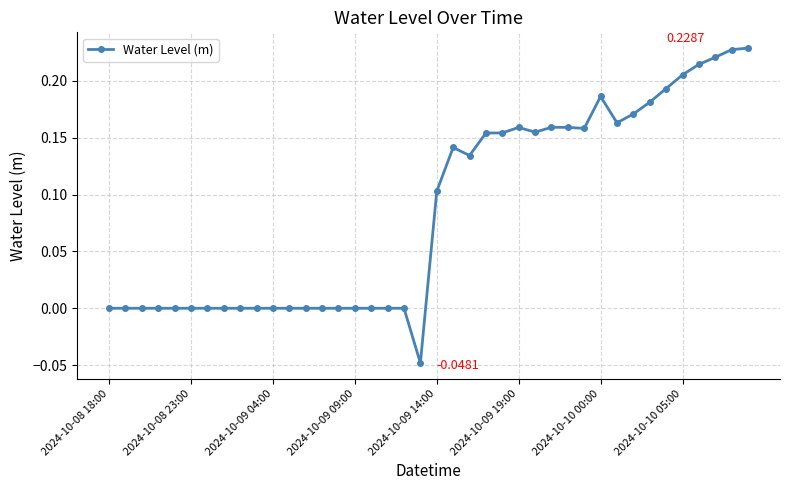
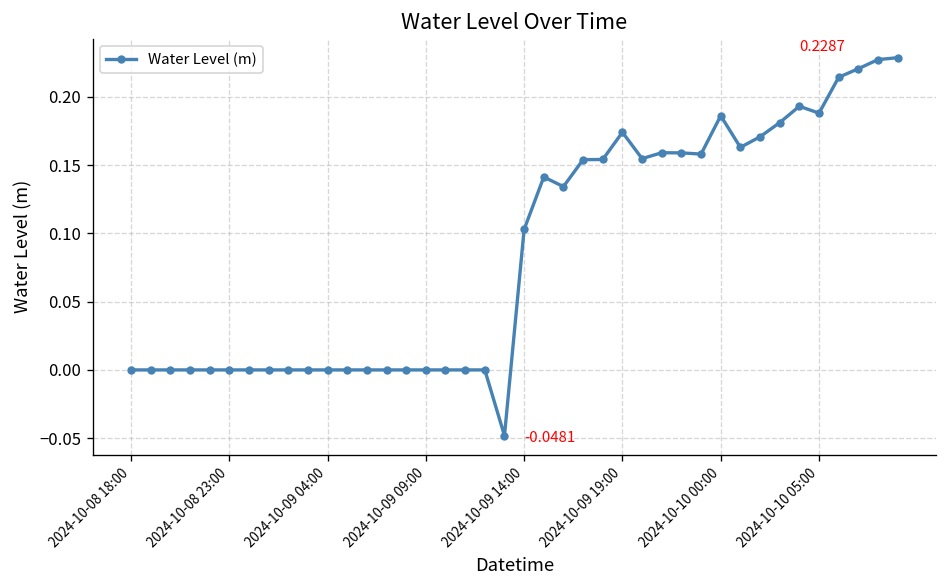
  {
    "2024-10-08 18:00": 0.000,
    "2024-10-08 23:00": 0.000,
    "2024-10-09 04:00": 0.000,
    "2024-10-09 09:00": 0.000,
    "2024-10-09 14:00": 0.103,
-   "2024-10-09 19:00": 0.159,
+   "2024-10-09 19:00": 0.174,
    "2024-10-10 00:00": 0.186,
-   "2024-10-10 05:00": 0.205
+   "2024-10-10 05:00": 0.188
  }
